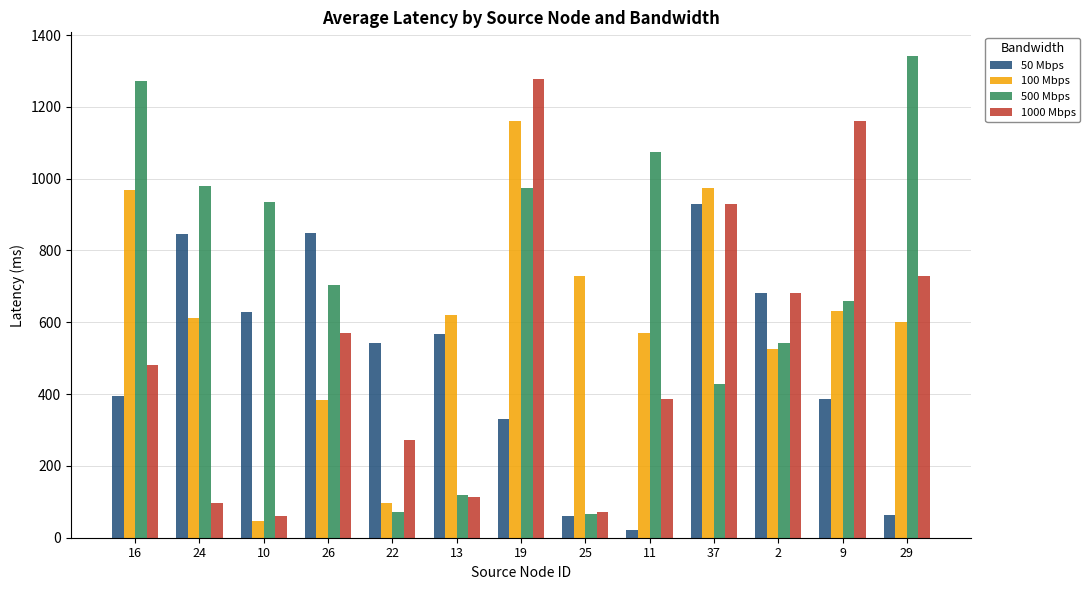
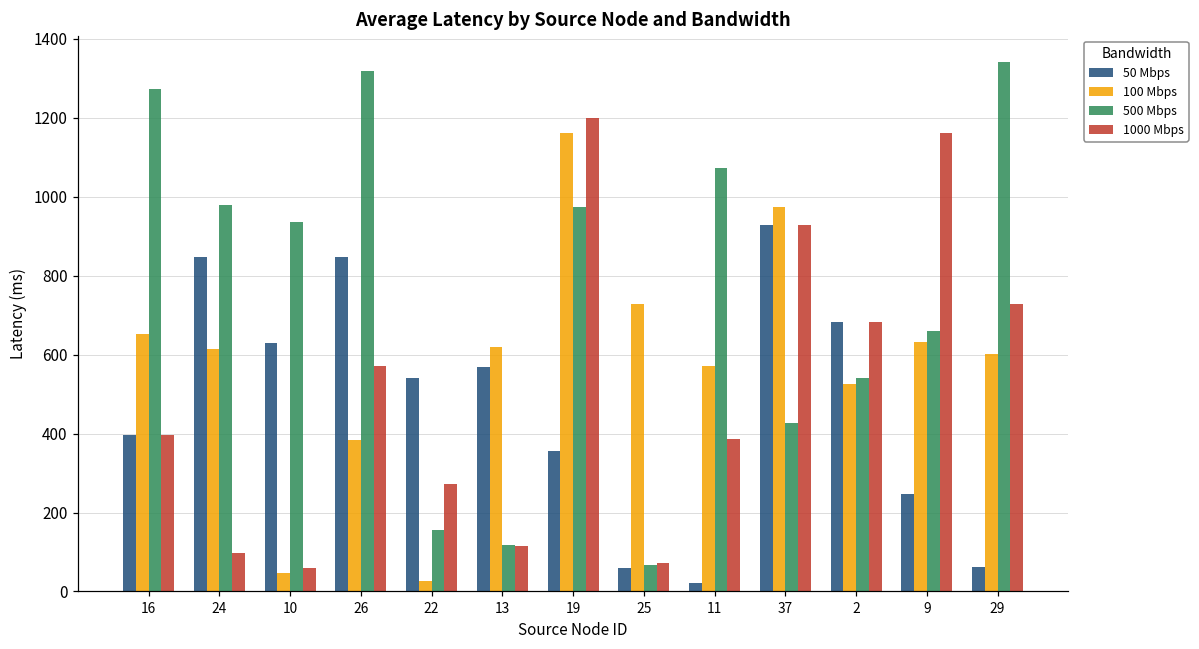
  {
    "50 Mbps": {
      "16": 400,
      "24": 850,
      "10": 630,
      "26": 850,
      "22": 540,
      "13": 570,
-     "19": 330,
+     "19": 360,
      "25": 60,
      "11": 20,
      "37": 930,
      "2": 680,
-     "9": 390,
+     "9": 250,
      "29": 60
    },
    "100 Mbps": {
-     "16": 970,
+     "16": 650,
      "24": 610,
      "10": 50,
      "26": 380,
-     "22": 100,
+     "22": 30,
      "13": 620,
      "19": 1160,
      "25": 730,
      "11": 570,
      "37": 970,
      "2": 530,
      "9": 630,
      "29": 600
    },
    "500 Mbps": {
      "16": 1270,
      "24": 980,
      "10": 940,
-     "26": 700,
-     "22": 70,
+     "26": 1320,
+     "22": 160,
      "13": 120,
      "19": 970,
      "25": 70,
      "11": 1070,
      "37": 430,
      "2": 540,
      "9": 660,
      "29": 1340
    },
    "1000 Mbps": {
-     "16": 480,
+     "16": 400,
      "24": 100,
      "10": 60,
      "26": 570,
      "22": 270,
      "13": 110,
-     "19": 1280,
+     "19": 1200,
      "25": 70,
      "11": 390,
      "37": 930,
      "2": 680,
      "9": 1160,
      "29": 730
    }
  }
